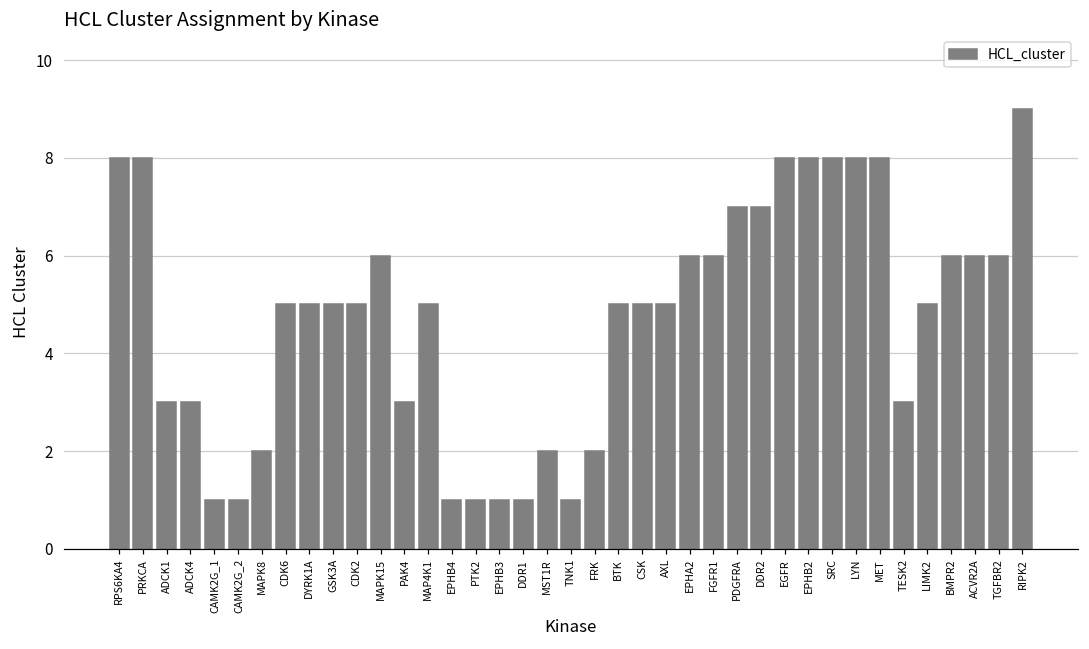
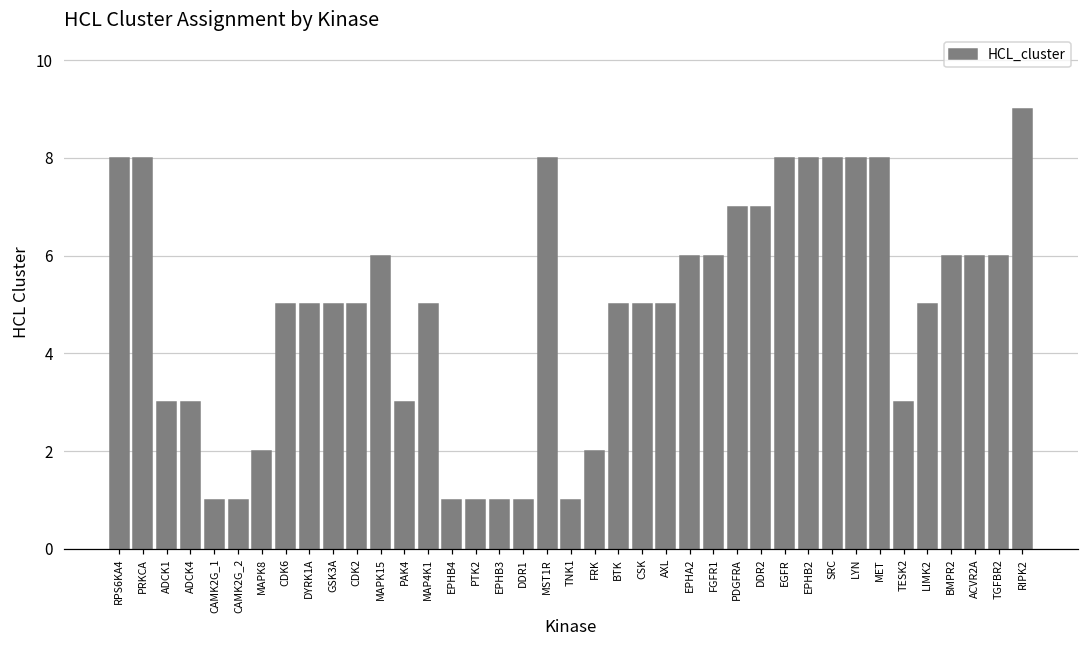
  {
    "RPS6KA4": 8,
    "PRKCA": 8,
    "ADCK1": 3,
    "ADCK4": 3,
    "CAMK2G_1": 1,
    "CAMK2G_2": 1,
    "MAPK8": 2,
    "CDK6": 5,
    "DYRK1A": 5,
    "GSK3A": 5,
    "CDK2": 5,
    "MAPK15": 6,
    "PAK4": 3,
    "MAP4K1": 5,
    "EPHB4": 1,
    "PTK2": 1,
    "EPHB3": 1,
    "DDR1": 1,
-   "MST1R": 2,
+   "MST1R": 8,
    "TNK1": 1,
    "FRK": 2,
    "BTK": 5,
    "CSK": 5,
    "AXL": 5,
    "EPHA2": 6,
    "FGFR1": 6,
    "PDGFRA": 7,
    "DDR2": 7,
    "EGFR": 8,
    "EPHB2": 8,
    "SRC": 8,
    "LYN": 8,
    "MET": 8,
    "TESK2": 3,
    "LIMK2": 5,
    "BMPR2": 6,
    "ACVR2A": 6,
    "TGFBR2": 6,
    "RIPK2": 9
  }
